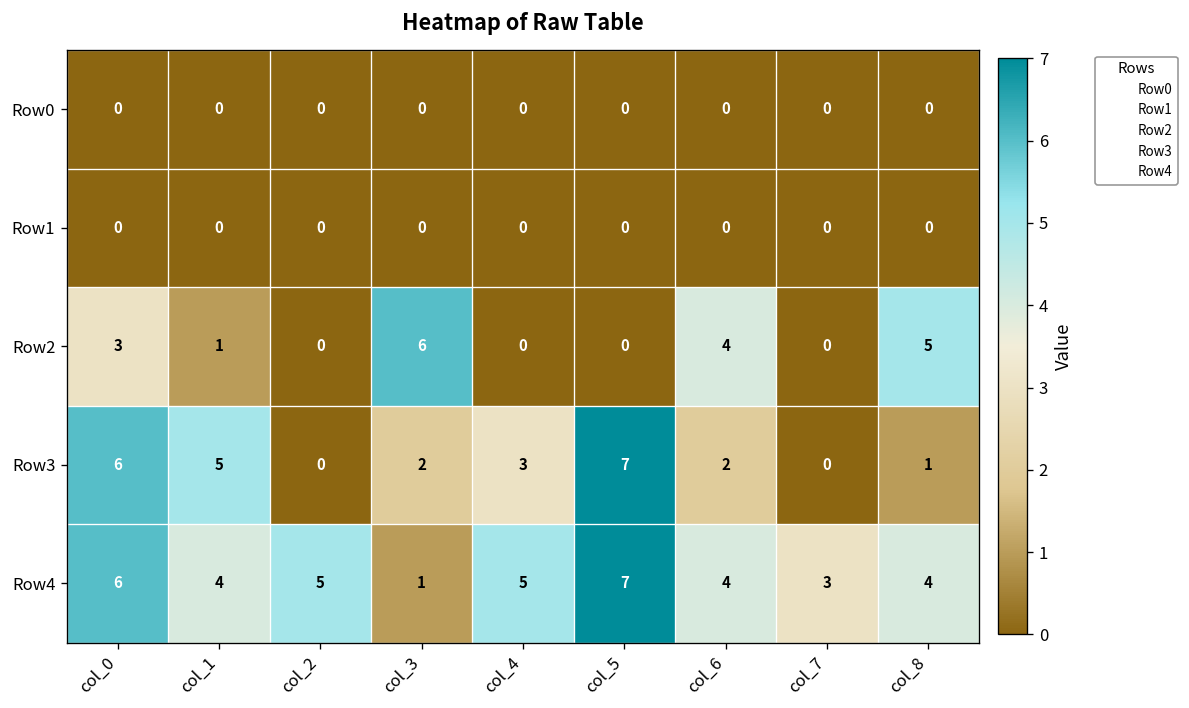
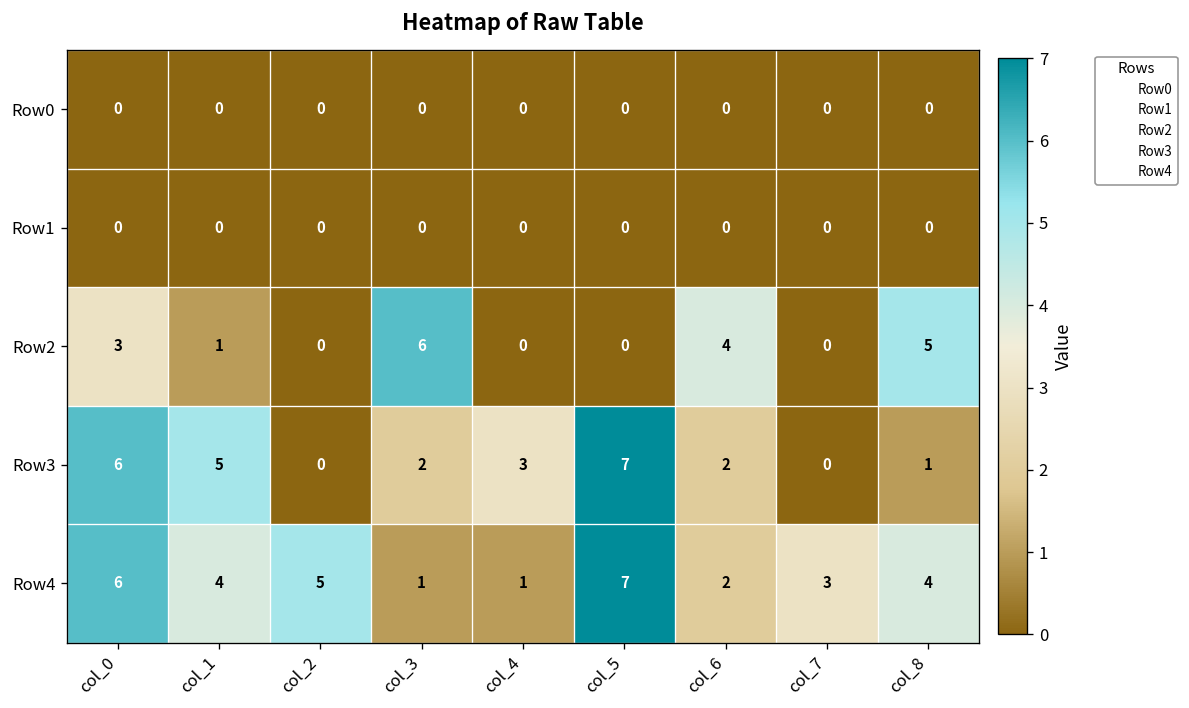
  {
    "Row0": {
      "col_0": 0,
      "col_1": 0,
      "col_2": 0,
      "col_3": 0,
      "col_4": 0,
      "col_5": 0,
      "col_6": 0,
      "col_7": 0,
      "col_8": 0
    },
    "Row1": {
      "col_0": 0,
      "col_1": 0,
      "col_2": 0,
      "col_3": 0,
      "col_4": 0,
      "col_5": 0,
      "col_6": 0,
      "col_7": 0,
      "col_8": 0
    },
    "Row2": {
      "col_0": 3,
      "col_1": 1,
      "col_2": 0,
      "col_3": 6,
      "col_4": 0,
      "col_5": 0,
      "col_6": 4,
      "col_7": 0,
      "col_8": 5
    },
    "Row3": {
      "col_0": 6,
      "col_1": 5,
      "col_2": 0,
      "col_3": 2,
      "col_4": 3,
      "col_5": 7,
      "col_6": 2,
      "col_7": 0,
      "col_8": 1
    },
    "Row4": {
      "col_0": 6,
      "col_1": 4,
      "col_2": 5,
      "col_3": 1,
-     "col_4": 5,
+     "col_4": 1,
      "col_5": 7,
-     "col_6": 4,
+     "col_6": 2,
      "col_7": 3,
      "col_8": 4
    }
  }
